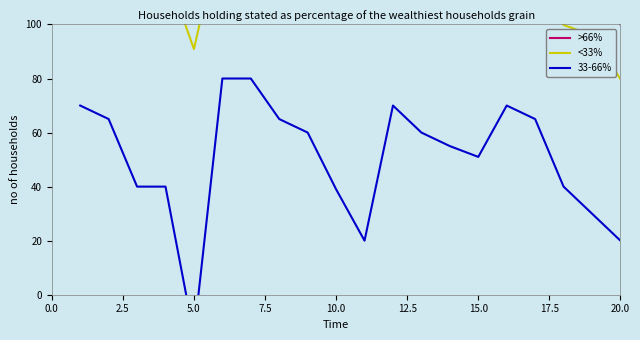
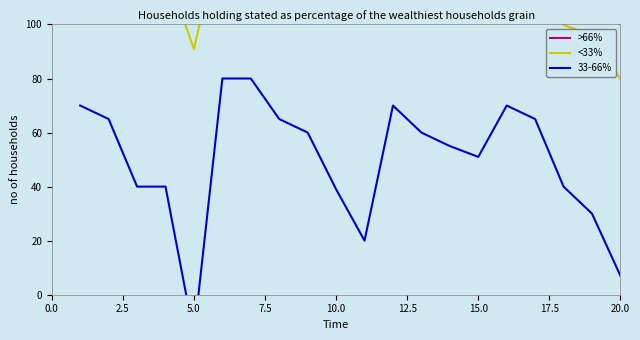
  {
    ">66%": {
      "20.0": 100
    },
    "<33%": {
      "5.0": 91,
      "20.0": 80
    },
    "33-66%": {
      "10.0": 39,
      "15.0": 51,
-     "20.0": 20
+     "20.0": 7
    }
  }
